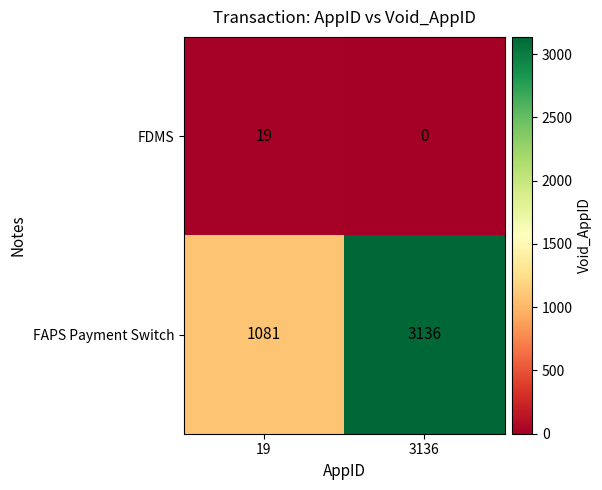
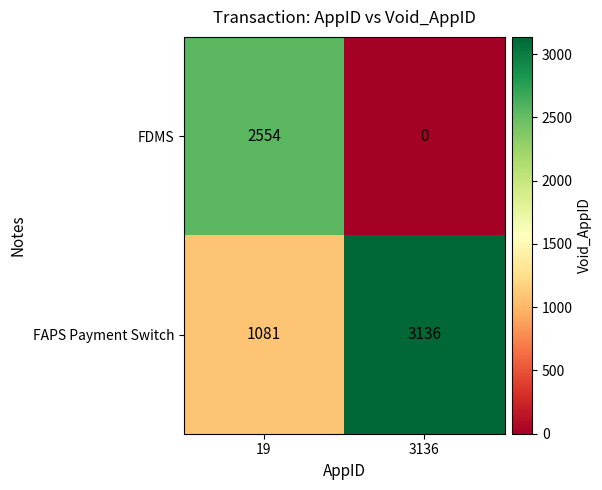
  {
    "FDMS": {
-     "19": 19,
+     "19": 2554,
      "3136": 0
    },
    "FAPS Payment Switch": {
      "19": 1081,
      "3136": 3136
    }
  }
